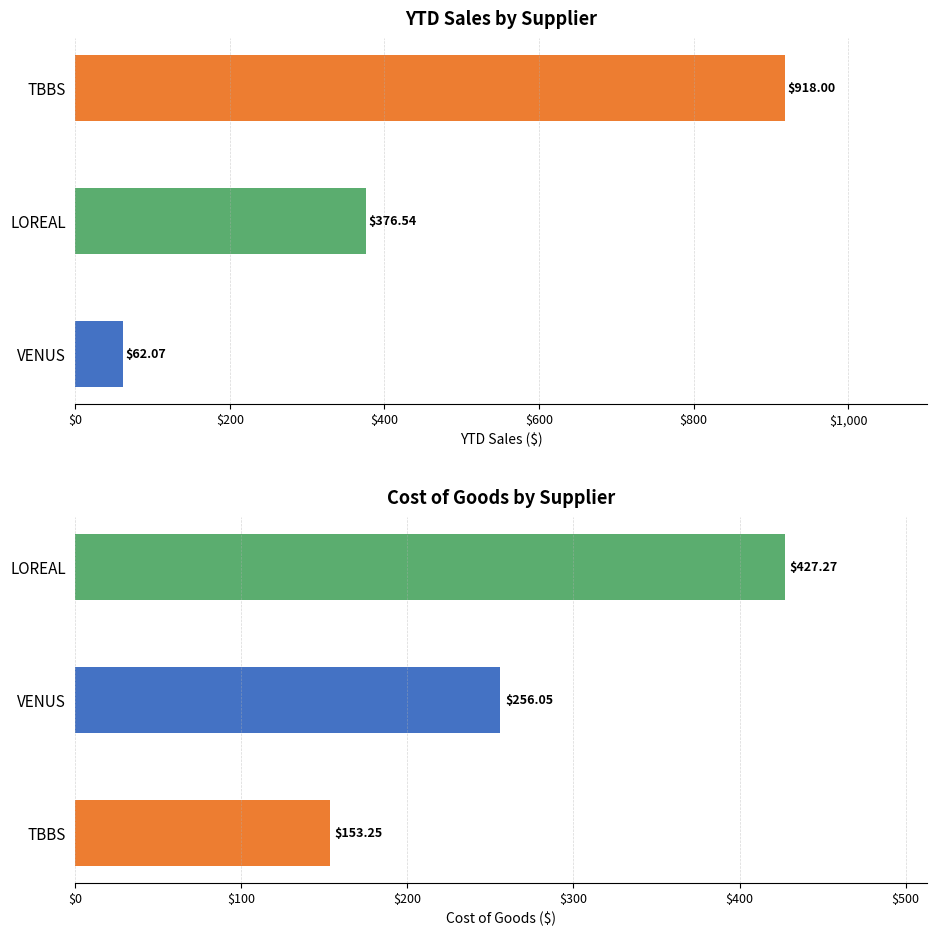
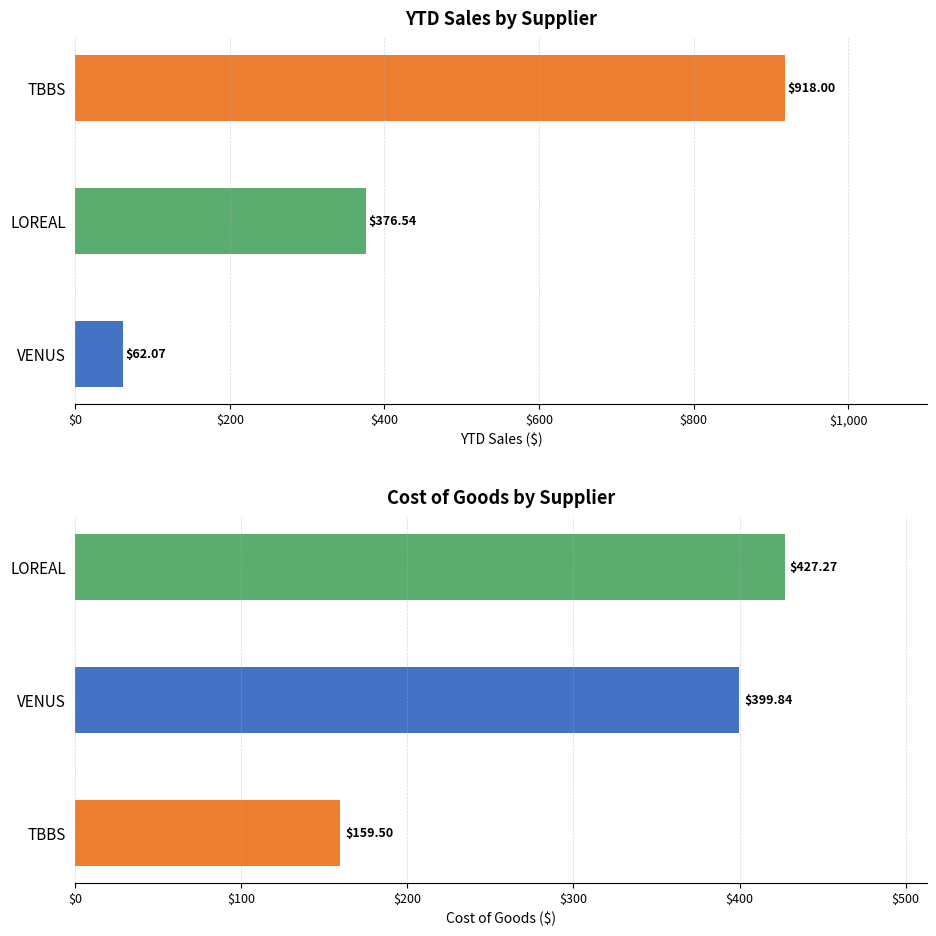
  {
    "YTD Sales by Supplier": {
      "TBBS": "$918.00",
      "LOREAL": "$376.54",
      "VENUS": "$62.07"
    },
    "Cost of Goods by Supplier": {
      "LOREAL": "$427.27",
-     "VENUS": "$256.05",
-     "TBBS": "$153.25"
+     "VENUS": "$399.84",
+     "TBBS": "$159.50"
    }
  }
